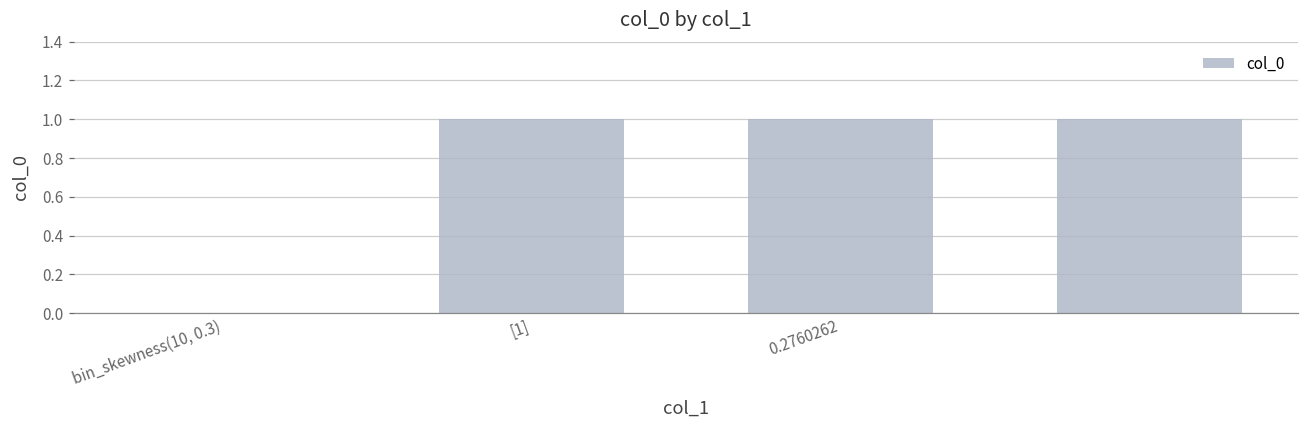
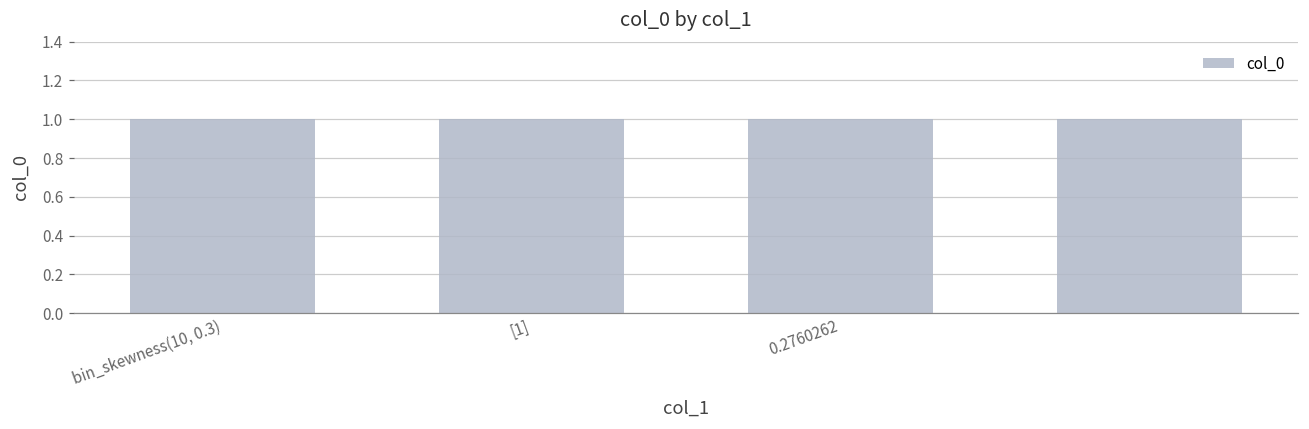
  {
-   "bin_skewness(10, 0.3)": 0,
+   "bin_skewness(10, 0.3)": 1,
    "[1]": 1,
    "0.2760262": 1
  }
